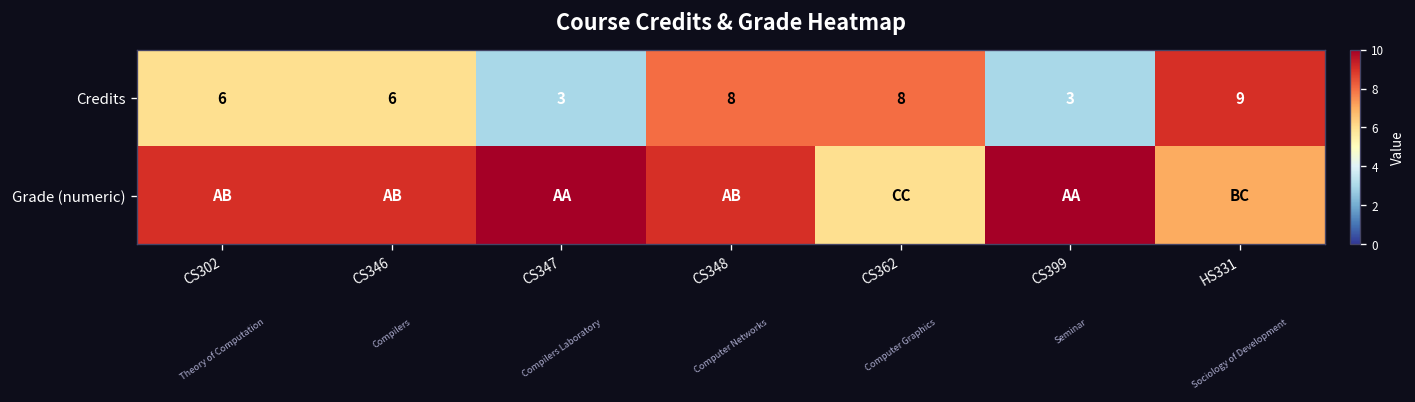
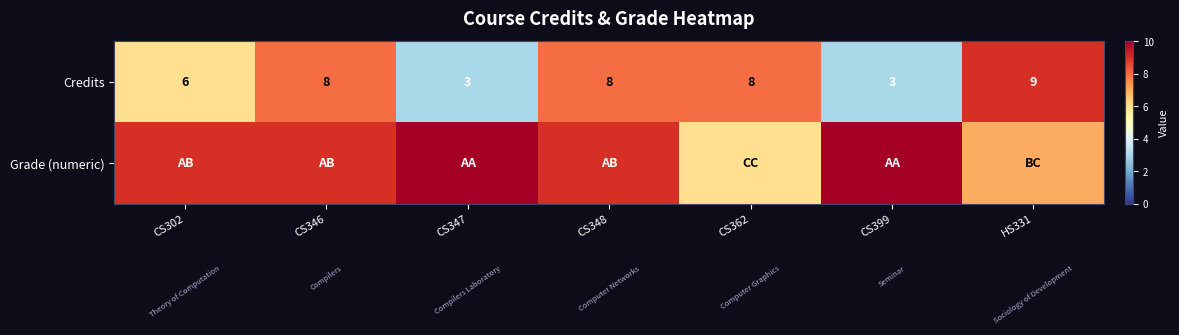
  {
    "Credits": {
      "CS302": 6,
-     "CS346": 6,
+     "CS346": 8,
      "CS347": 3,
      "CS348": 8,
      "CS362": 8,
      "CS399": 3,
      "HS331": 9
    }
  }
